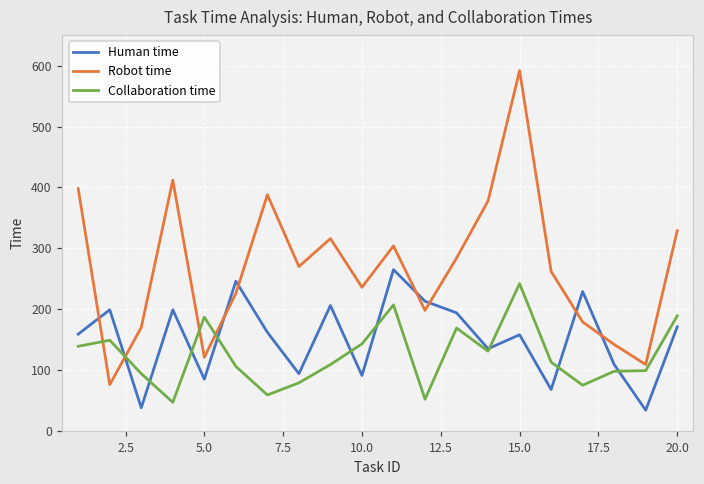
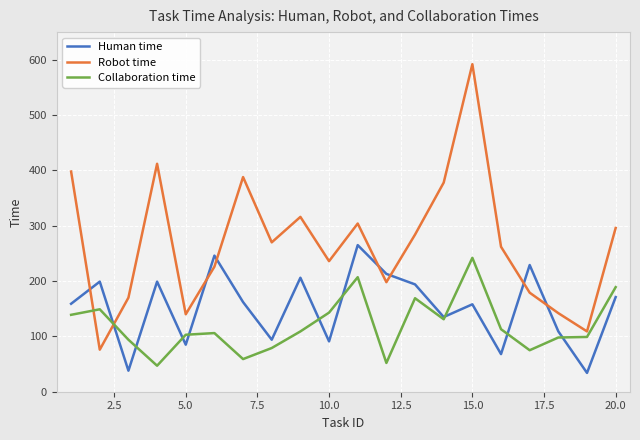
  {
    "Human time": {
      "5.0": 90,
      "10.0": 90,
      "15.0": 160,
      "20.0": 170
    },
    "Robot time": {
-     "5.0": 120,
+     "5.0": 140,
      "10.0": 240,
      "15.0": 590,
-     "20.0": 330
+     "20.0": 300
    },
    "Collaboration time": {
-     "5.0": 190,
+     "5.0": 100,
      "10.0": 140,
      "15.0": 240,
      "20.0": 190
    }
  }
